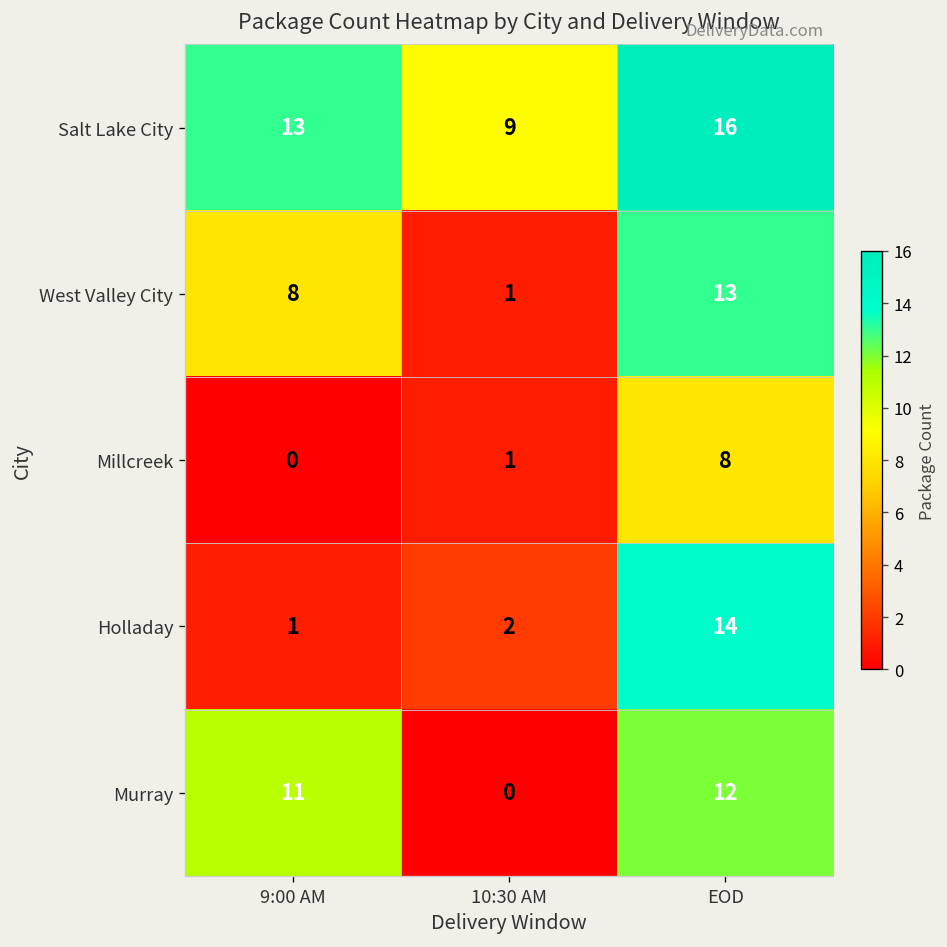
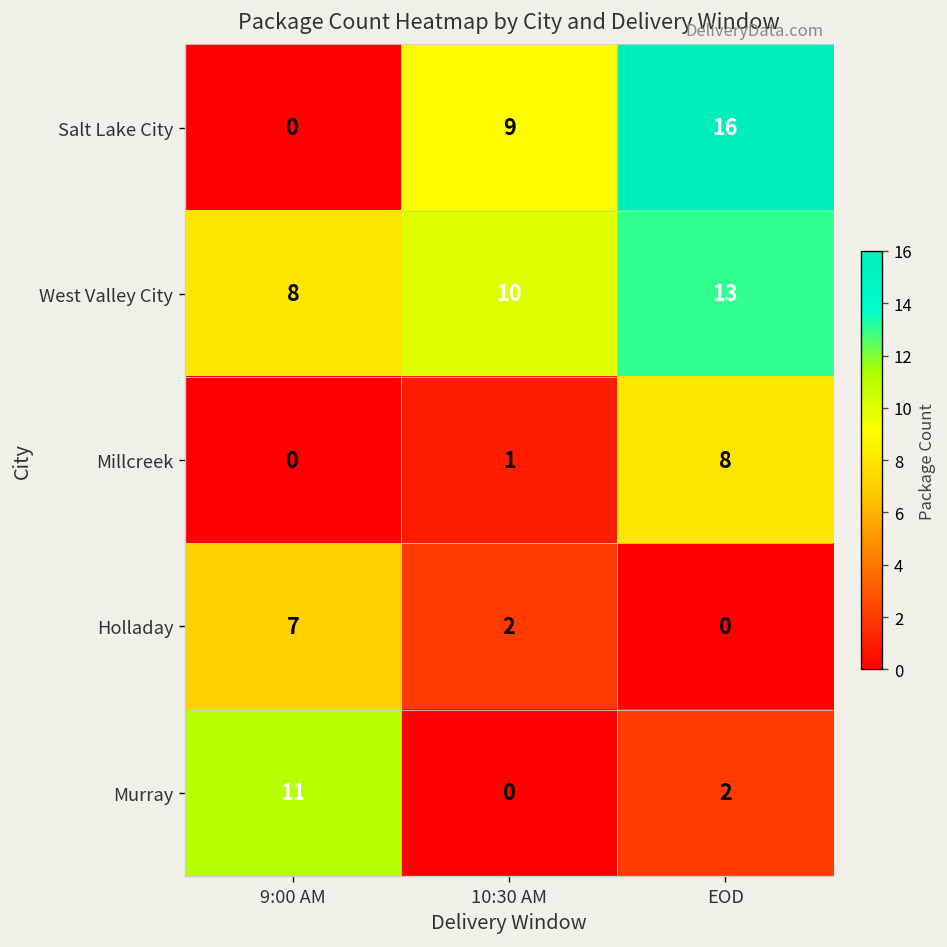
  {
    "Salt Lake City": {
-     "9:00 AM": 13,
+     "9:00 AM": 0,
      "10:30 AM": 9,
      "EOD": 16
    },
    "West Valley City": {
      "9:00 AM": 8,
-     "10:30 AM": 1,
+     "10:30 AM": 10,
      "EOD": 13
    },
    "Millcreek": {
      "9:00 AM": 0,
      "10:30 AM": 1,
      "EOD": 8
    },
    "Holladay": {
-     "9:00 AM": 1,
+     "9:00 AM": 7,
      "10:30 AM": 2,
-     "EOD": 14
+     "EOD": 0
    },
    "Murray": {
      "9:00 AM": 11,
      "10:30 AM": 0,
-     "EOD": 12
+     "EOD": 2
    }
  }
